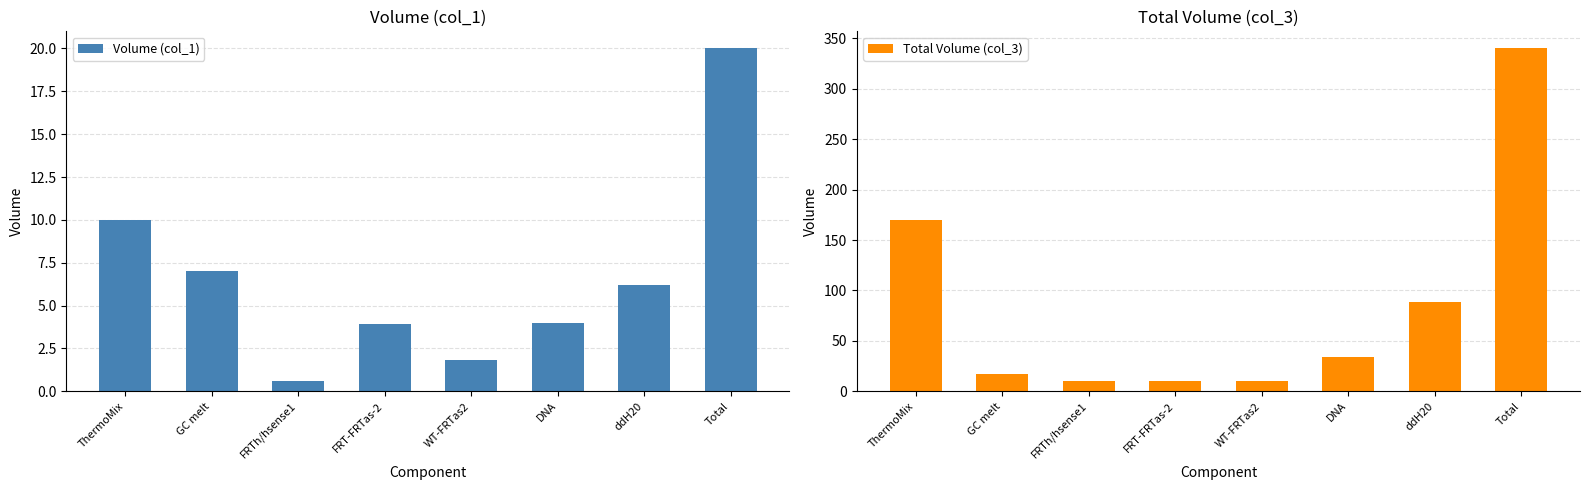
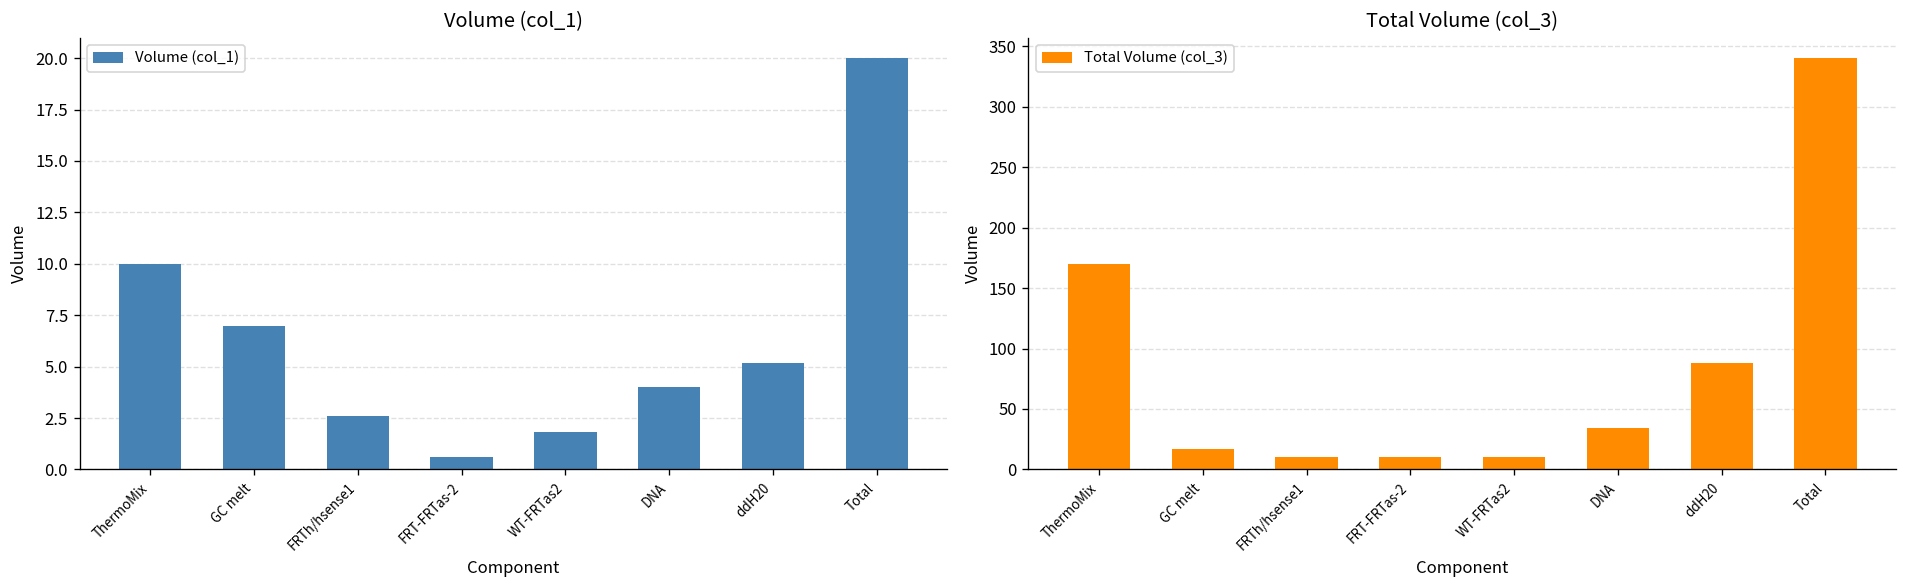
  {
    "Volume (col_1)": {
      "ThermoMix": 10.0,
      "GC melt": 7.0,
-     "FRTh/hsense1": 0.6,
-     "FRT-FRTas-2": 3.9,
+     "FRTh/hsense1": 2.6,
+     "FRT-FRTas-2": 0.6,
      "WT-FRTas2": 1.8,
      "DNA": 4.0,
-     "ddH20": 6.2,
+     "ddH20": 5.2,
      "Total": 20.0
    },
    "Total Volume (col_3)": {
      "ThermoMix": 170,
      "GC melt": 17,
      "FRTh/hsense1": 10,
      "FRT-FRTas-2": 10,
      "WT-FRTas2": 10,
      "DNA": 34,
      "ddH20": 88,
      "Total": 340
    }
  }
